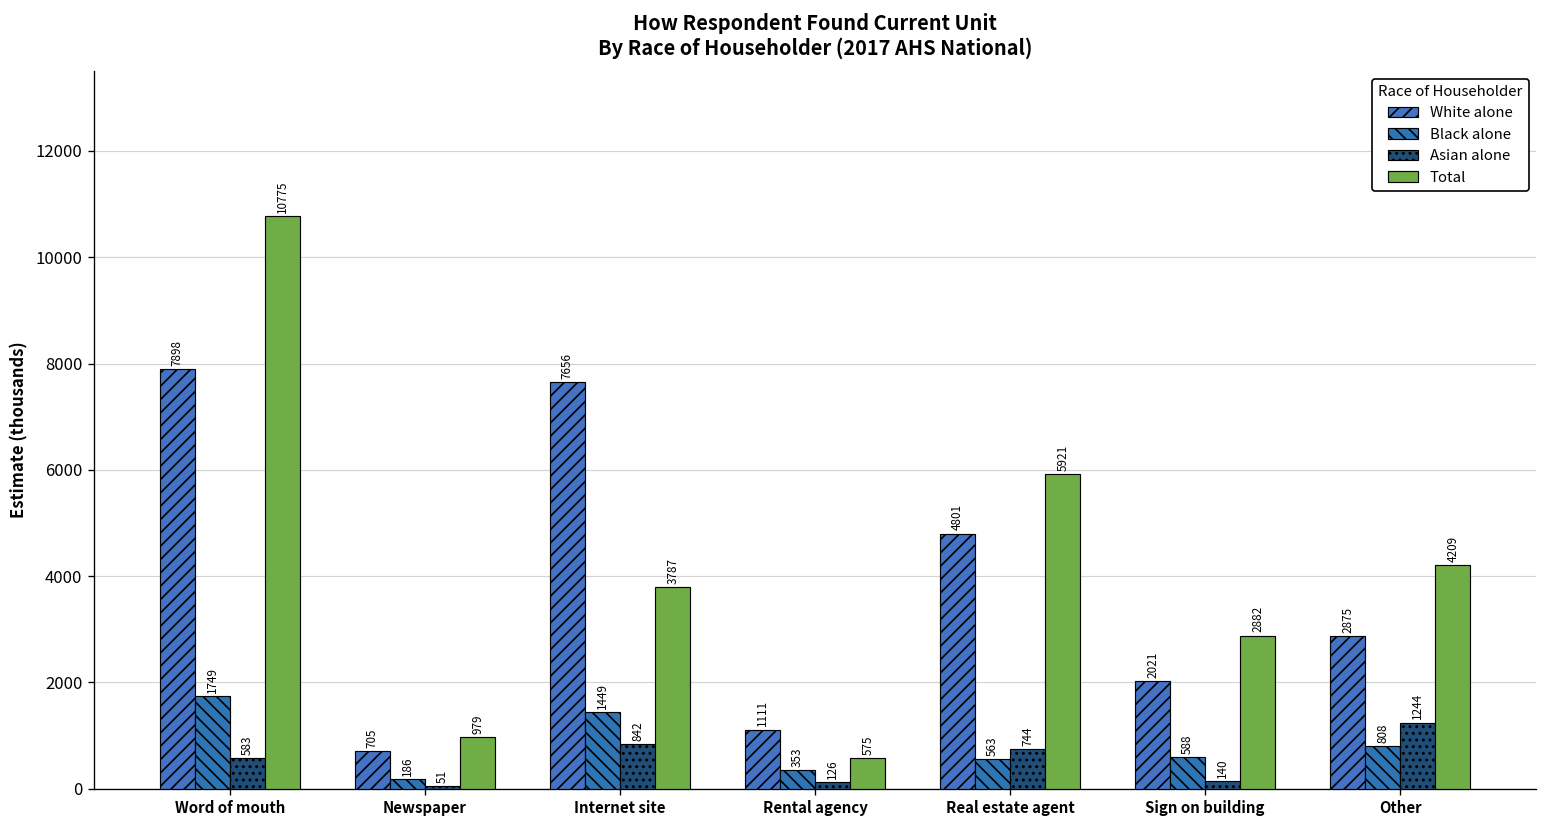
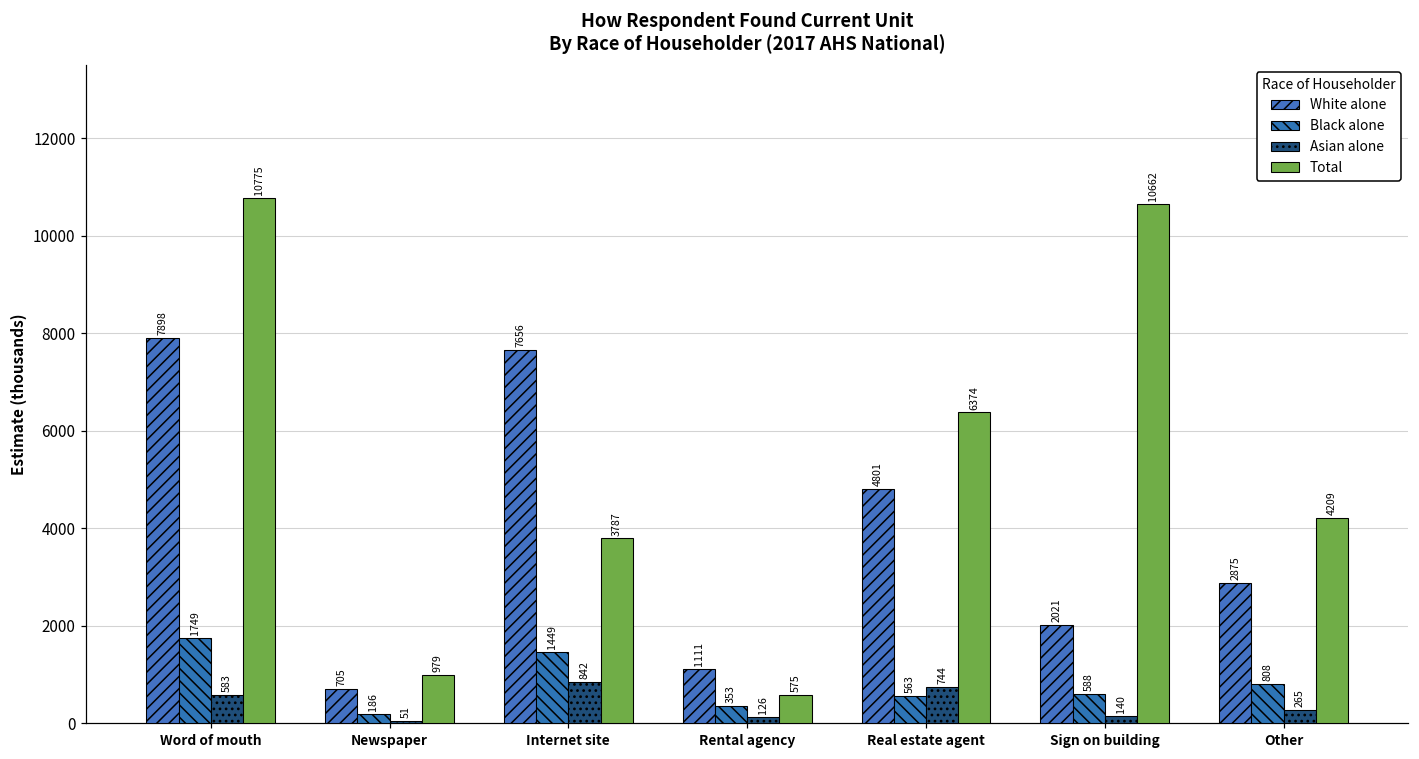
  {
    "Asian alone": {
      "Word of mouth": 583,
      "Newspaper": 51,
      "Internet site": 842,
      "Rental agency": 126,
      "Real estate agent": 744,
      "Sign on building": 140,
-     "Other": 1244
+     "Other": 265
    },
    "Total": {
      "Word of mouth": 10775,
      "Newspaper": 979,
      "Internet site": 3787,
      "Rental agency": 575,
-     "Real estate agent": 5921,
-     "Sign on building": 2882,
+     "Real estate agent": 6374,
+     "Sign on building": 10662,
      "Other": 4209
    }
  }
